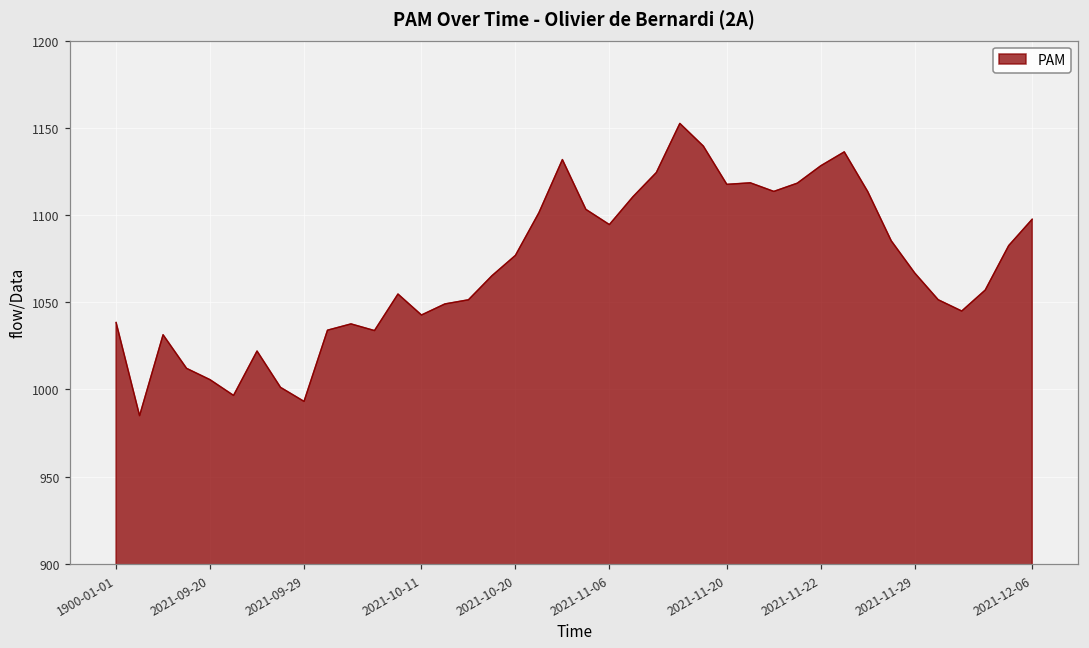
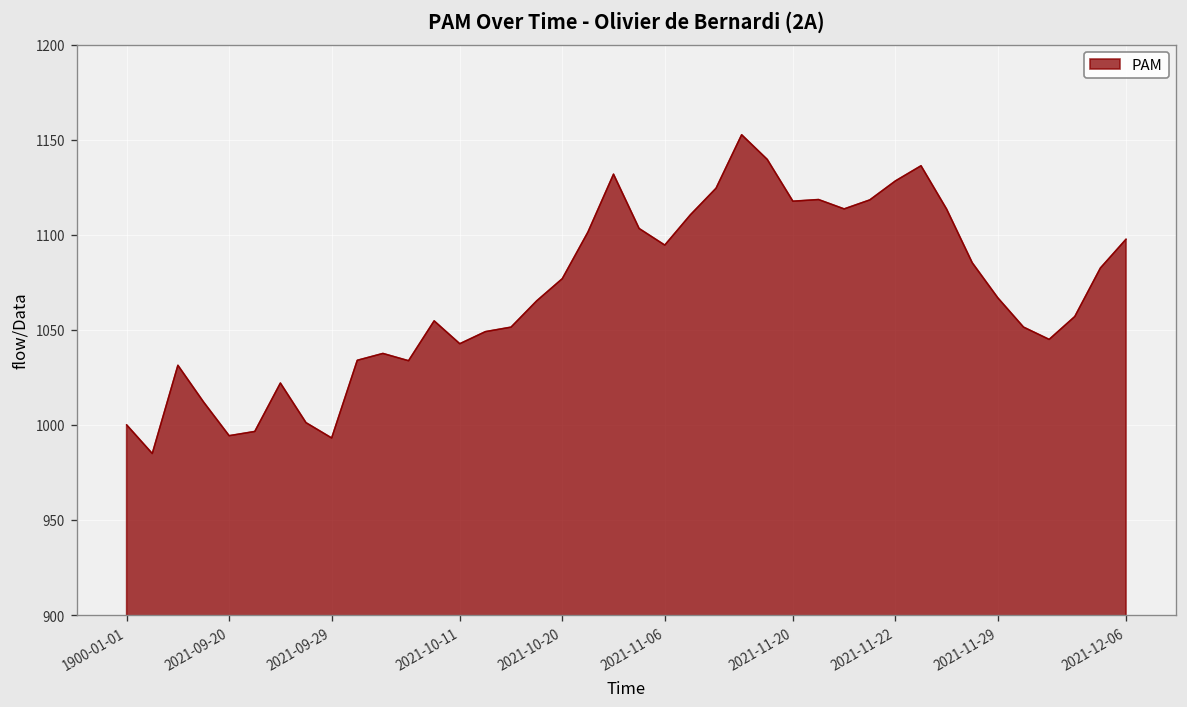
  {
-   "1900-01-01": 1038,
-   "2021-09-20": 1006,
+   "1900-01-01": 1000,
+   "2021-09-20": 994,
    "2021-09-29": 993,
    "2021-10-11": 1043,
    "2021-10-20": 1077,
    "2021-11-06": 1095
  }
